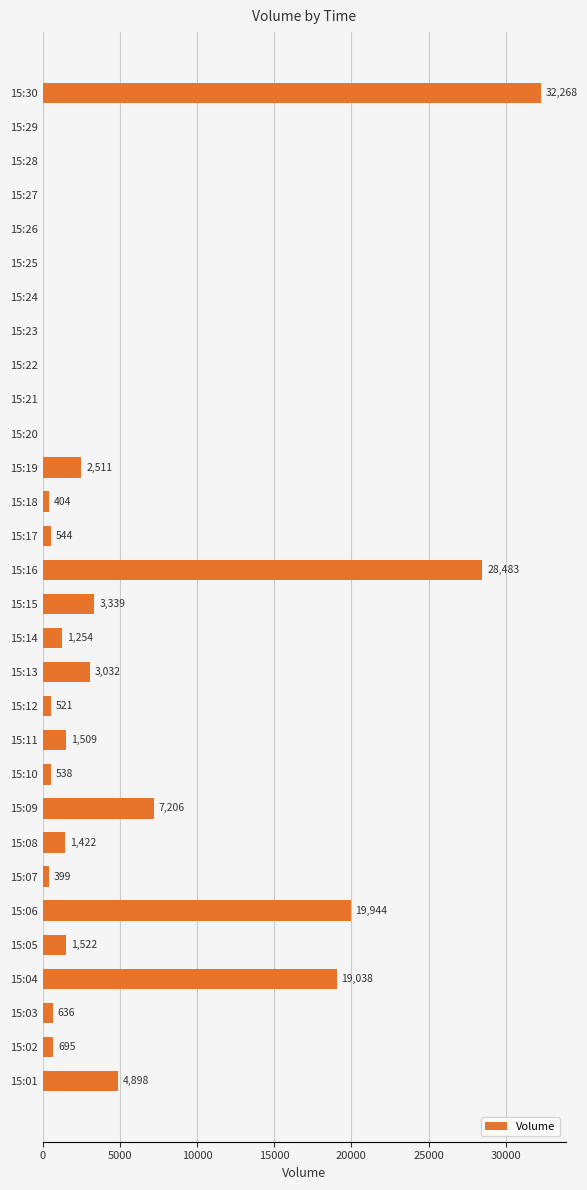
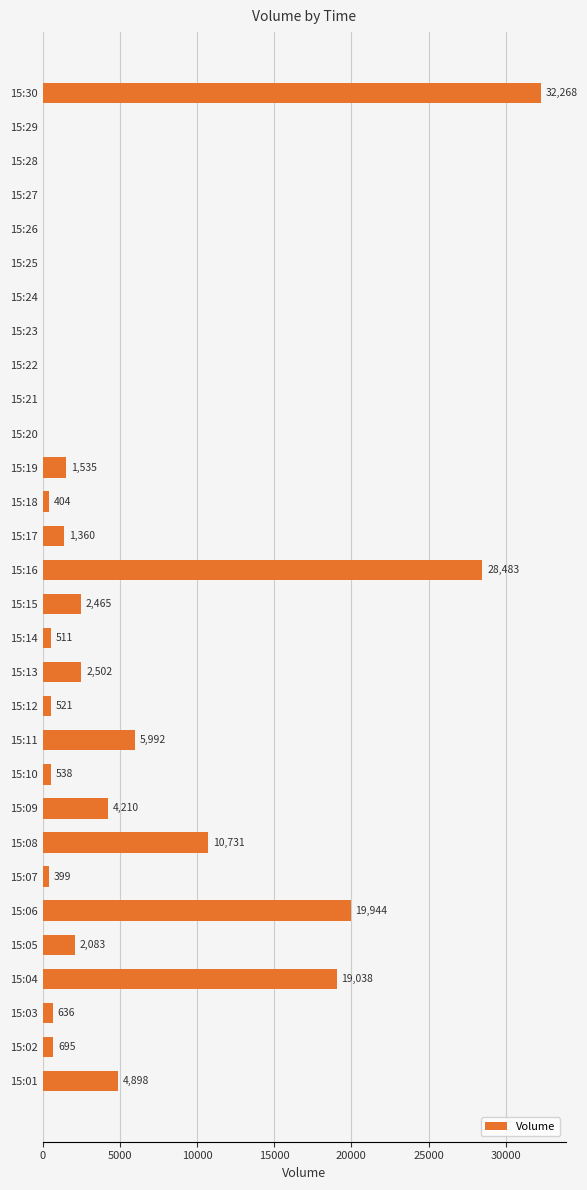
  {
    "15:30": "32,268",
-   "15:19": "2,511",
+   "15:19": "1,535",
    "15:18": "404",
-   "15:17": "544",
+   "15:17": "1,360",
    "15:16": "28,483",
-   "15:15": "3,339",
-   "15:14": "1,254",
-   "15:13": "3,032",
+   "15:15": "2,465",
+   "15:14": "511",
+   "15:13": "2,502",
    "15:12": "521",
-   "15:11": "1,509",
+   "15:11": "5,992",
    "15:10": "538",
-   "15:09": "7,206",
-   "15:08": "1,422",
+   "15:09": "4,210",
+   "15:08": "10,731",
    "15:07": "399",
    "15:06": "19,944",
-   "15:05": "1,522",
+   "15:05": "2,083",
    "15:04": "19,038",
    "15:03": "636",
    "15:02": "695",
    "15:01": "4,898"
  }
